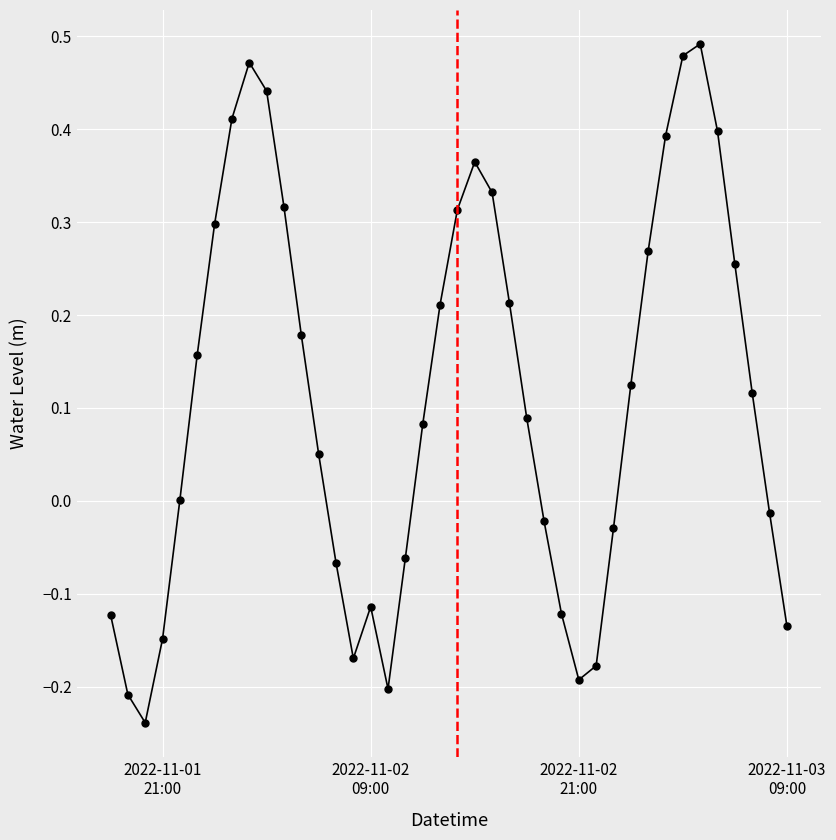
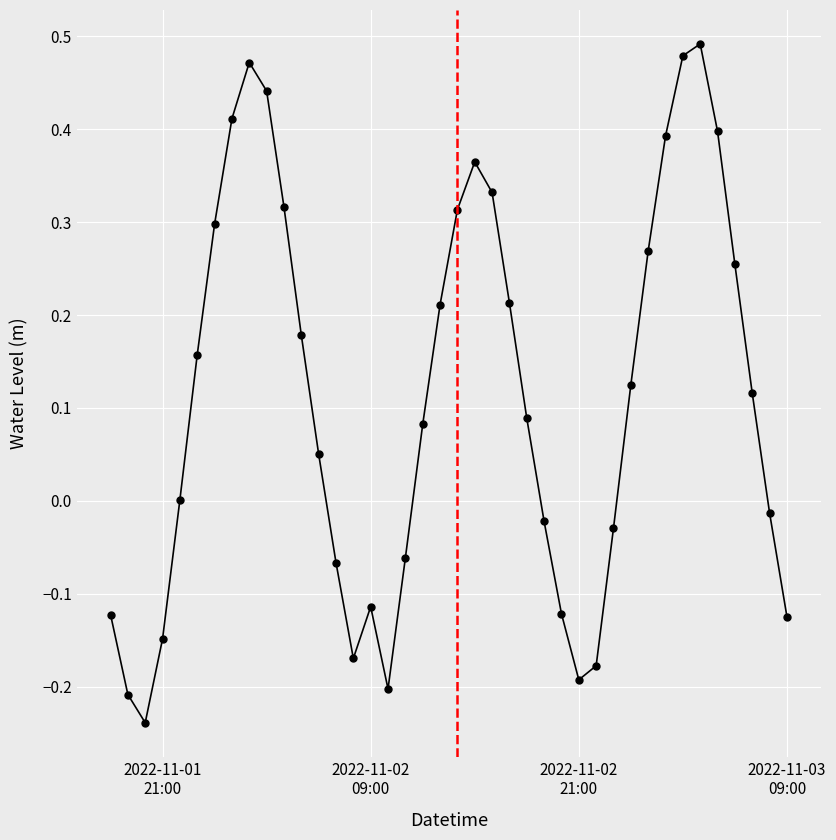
  {
    "2022-11-01 21:00": -0.15,
    "2022-11-02 09:00": -0.11,
    "2022-11-02 21:00": -0.19,
-   "2022-11-03 09:00": -0.13
+   "2022-11-03 09:00": -0.12
  }
